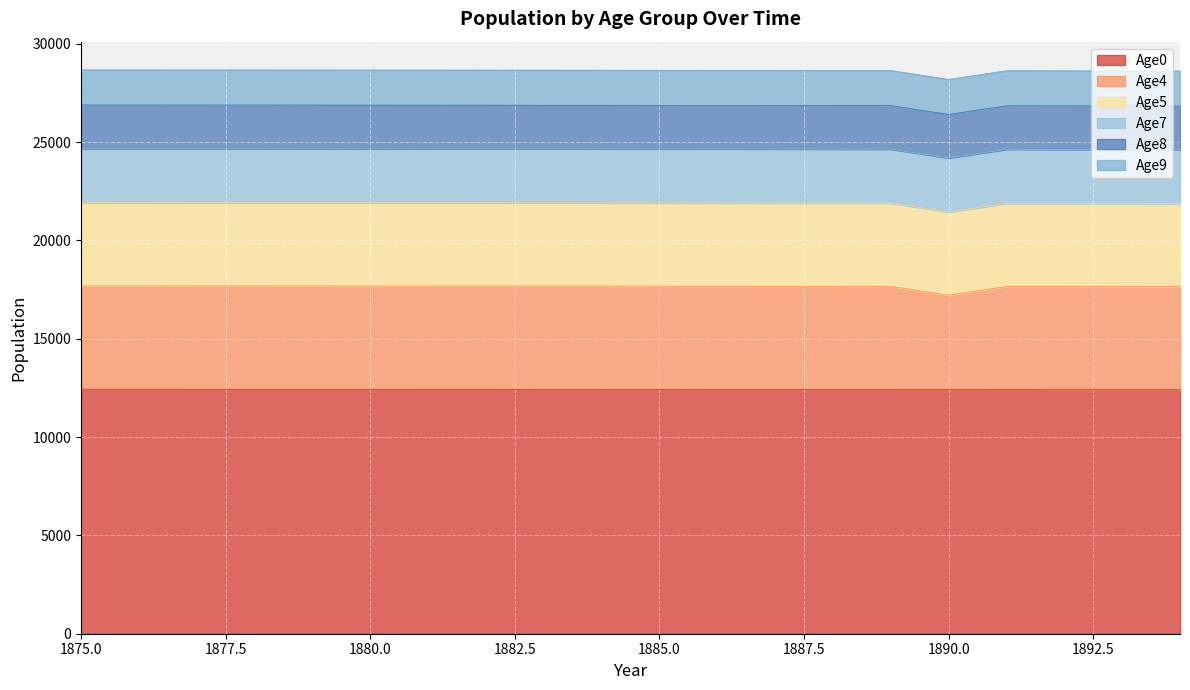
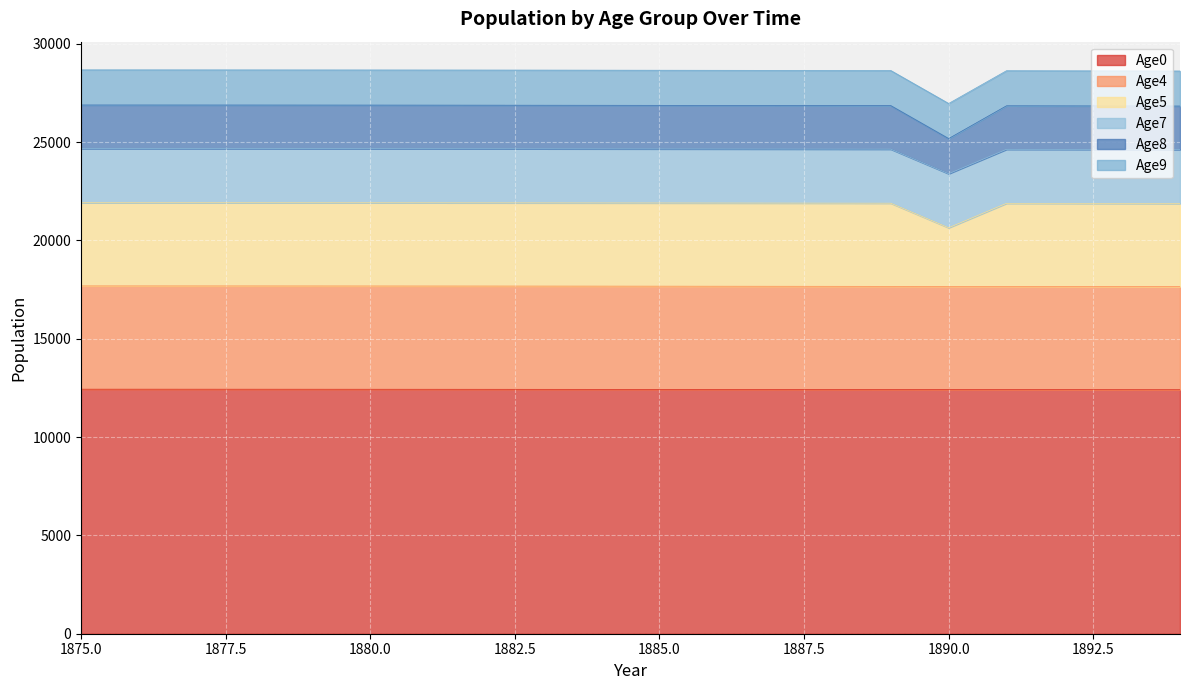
  {
    "Age0": {
      "1875.0": 12400,
      "1880.0": 12400,
      "1885.0": 12400,
      "1890.0": 12400
    },
    "Age4": {
      "1875.0": 5300,
      "1880.0": 5300,
      "1885.0": 5200,
-     "1890.0": 4800
+     "1890.0": 5200
    },
    "Age5": {
      "1875.0": 4200,
      "1880.0": 4200,
      "1885.0": 4200,
-     "1890.0": 4200
+     "1890.0": 3000
    },
    "Age8": {
      "1875.0": 2200,
      "1880.0": 2200,
      "1885.0": 2200,
-     "1890.0": 2200
+     "1890.0": 1800
    }
  }
